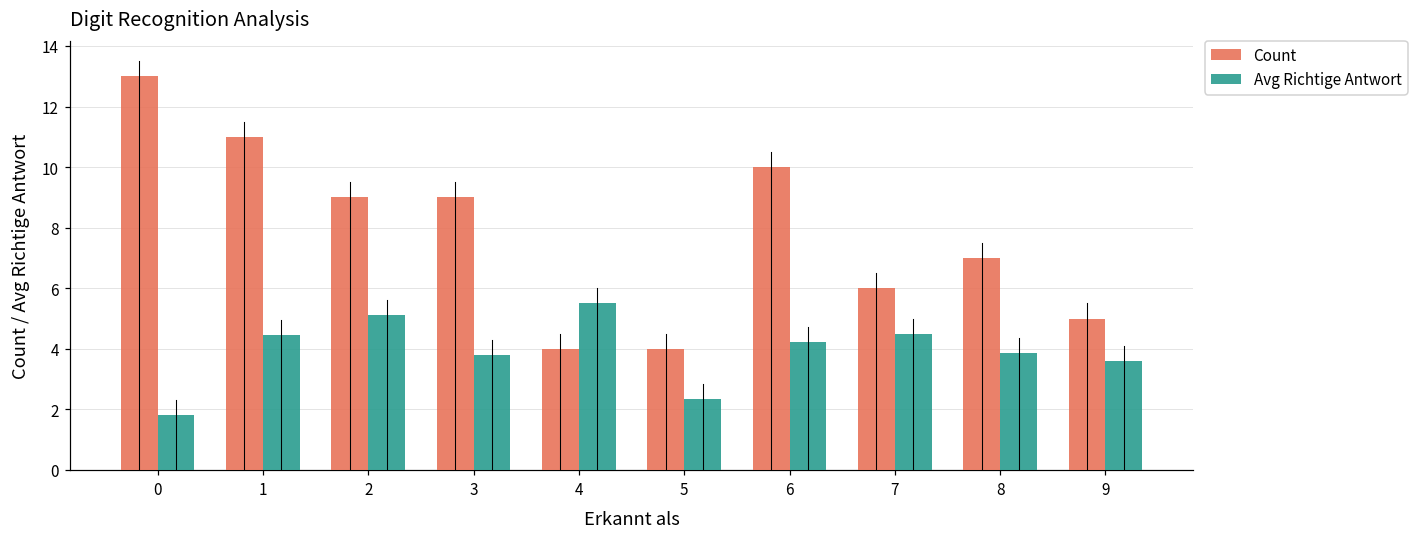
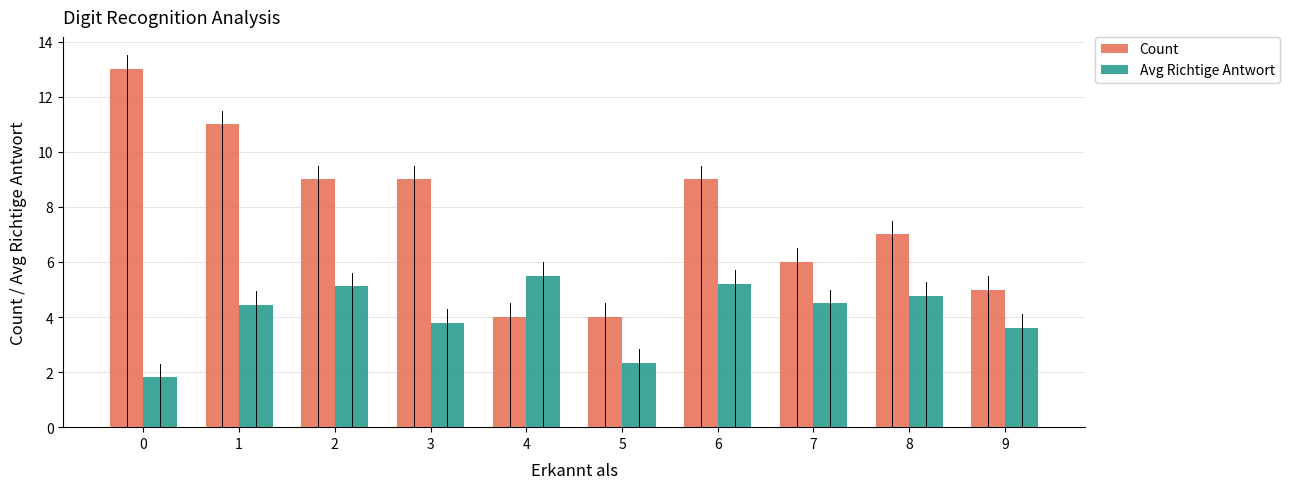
  {
    "Count": {
      "0": 13,
      "1": 11,
      "2": 9,
      "3": 9,
      "4": 4,
      "5": 4,
-     "6": 10,
+     "6": 9,
      "7": 6,
      "8": 7,
      "9": 5
    },
    "Avg Richtige Antwort": {
      "0": 1.8,
      "1": 4.5,
      "2": 5.1,
      "3": 3.8,
      "4": 5.5,
      "5": 2.3,
-     "6": 4.2,
+     "6": 5.2,
      "7": 4.5,
-     "8": 3.9,
+     "8": 4.8,
      "9": 3.6
    }
  }
